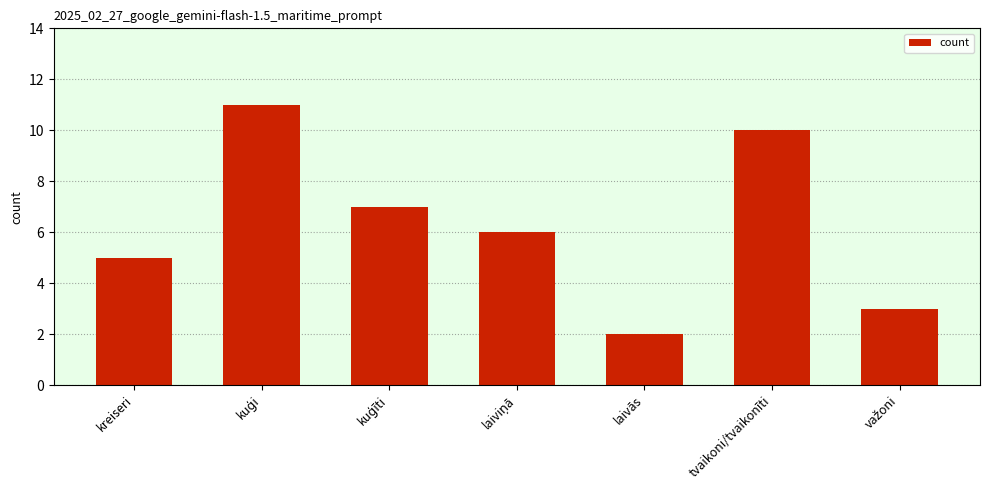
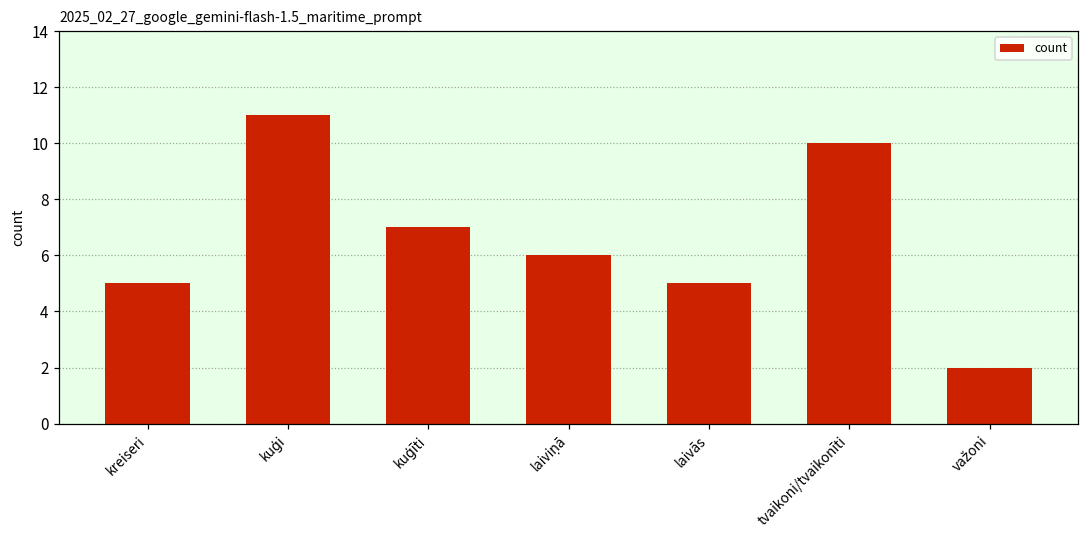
  {
    "kreiseri": 5,
    "kuģi": 11,
    "kuģīti": 7,
    "laiviņā": 6,
-   "laivās": 2,
+   "laivās": 5,
    "tvaikoni/tvaikonīti": 10,
-   "važoni": 3
+   "važoni": 2
  }
